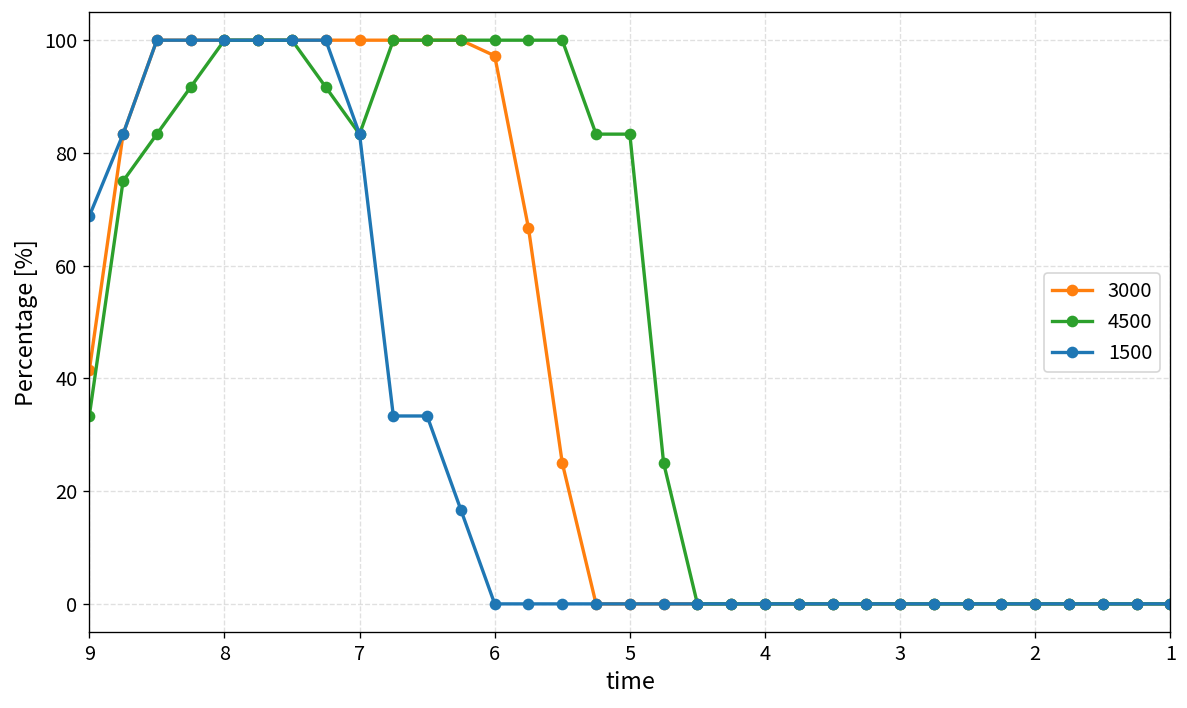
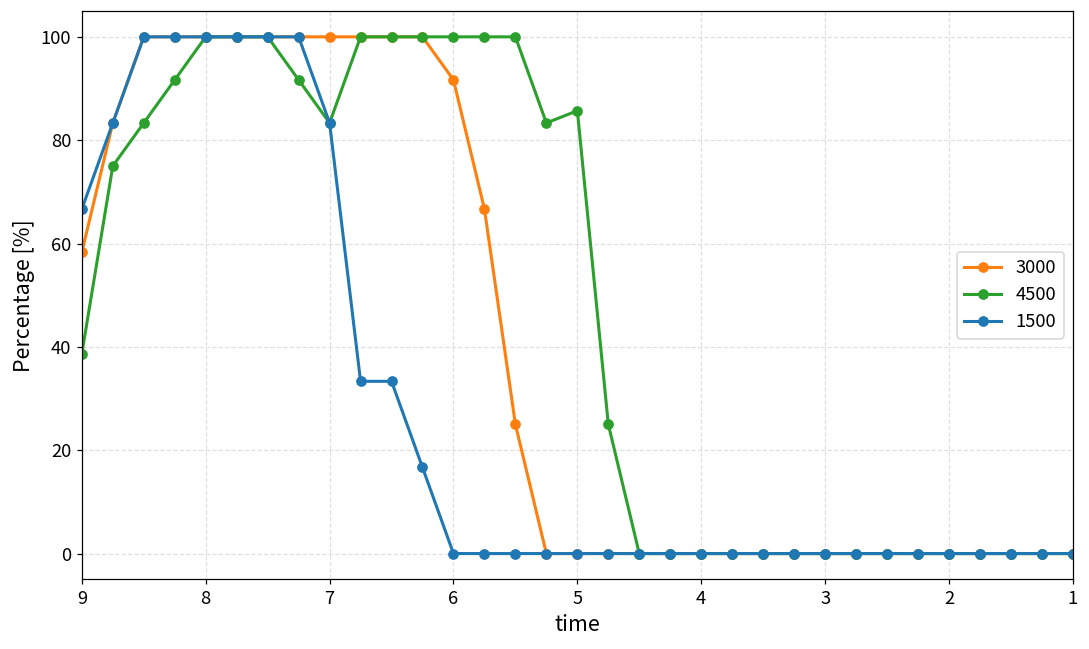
  {
    "3000": {
-     "9": 41,
+     "9": 58,
      "7": 100,
-     "6": 97
+     "6": 92
    },
    "4500": {
-     "9": 33,
+     "9": 39,
      "6": 100,
-     "5": 83
+     "5": 86
    },
    "1500": {
-     "9": 69,
+     "9": 67,
      "6": 0
    }
  }
